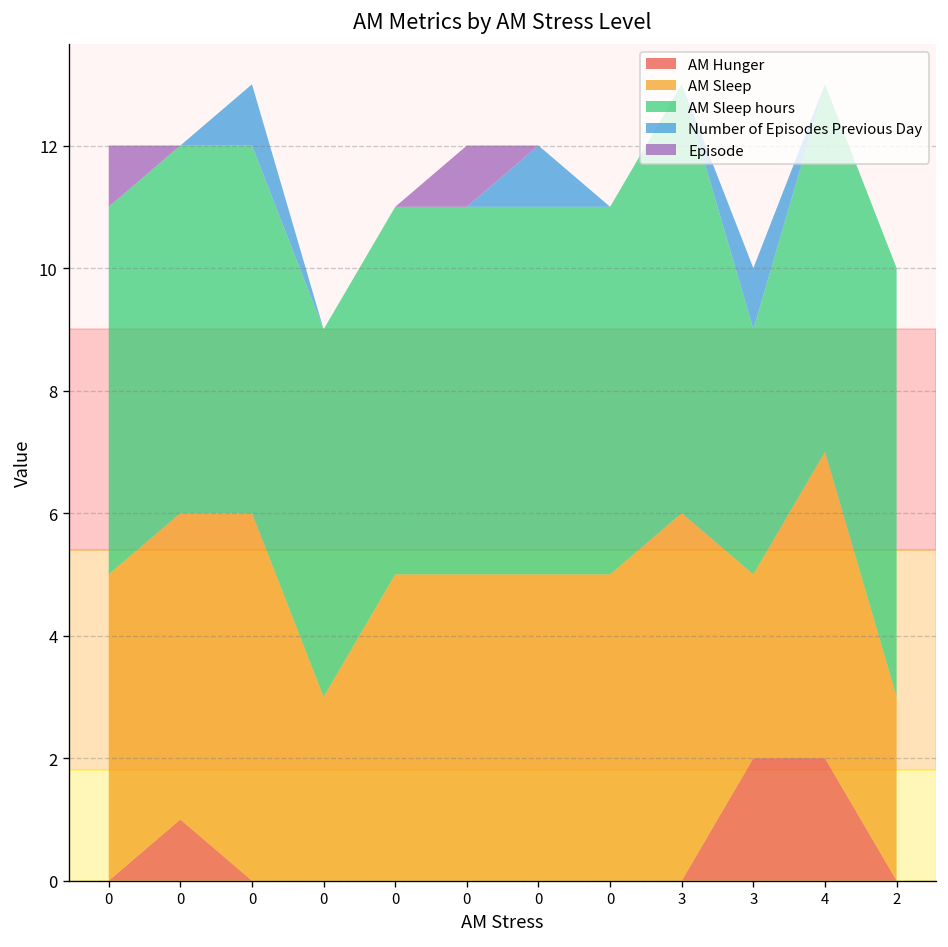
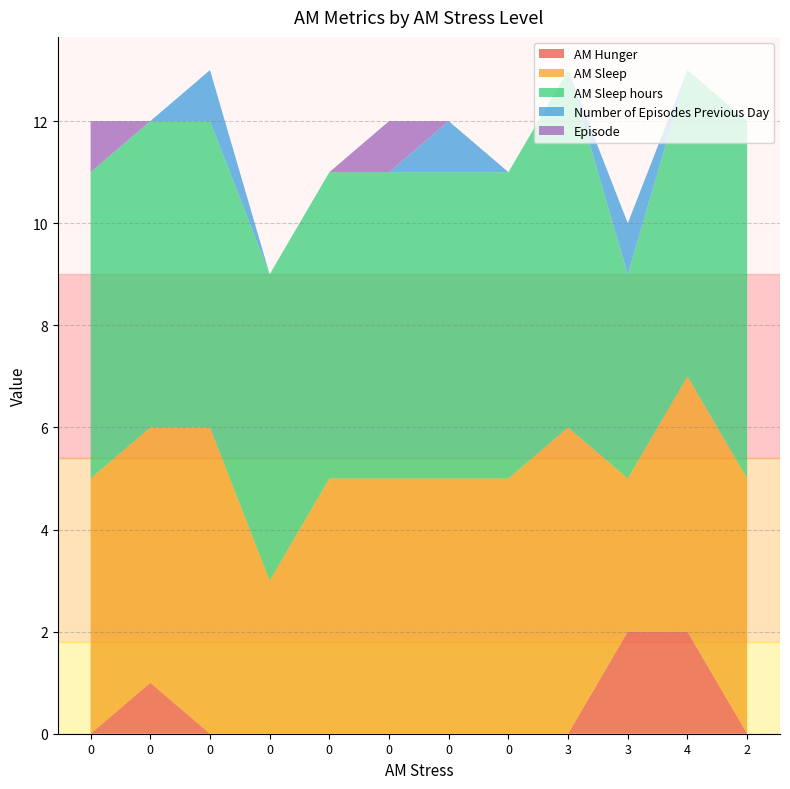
  {
    "AM Hunger": {
      "4": 2,
      "2": 0
    },
    "AM Sleep": {
-     "2": 3
+     "2": 5
    }
  }
